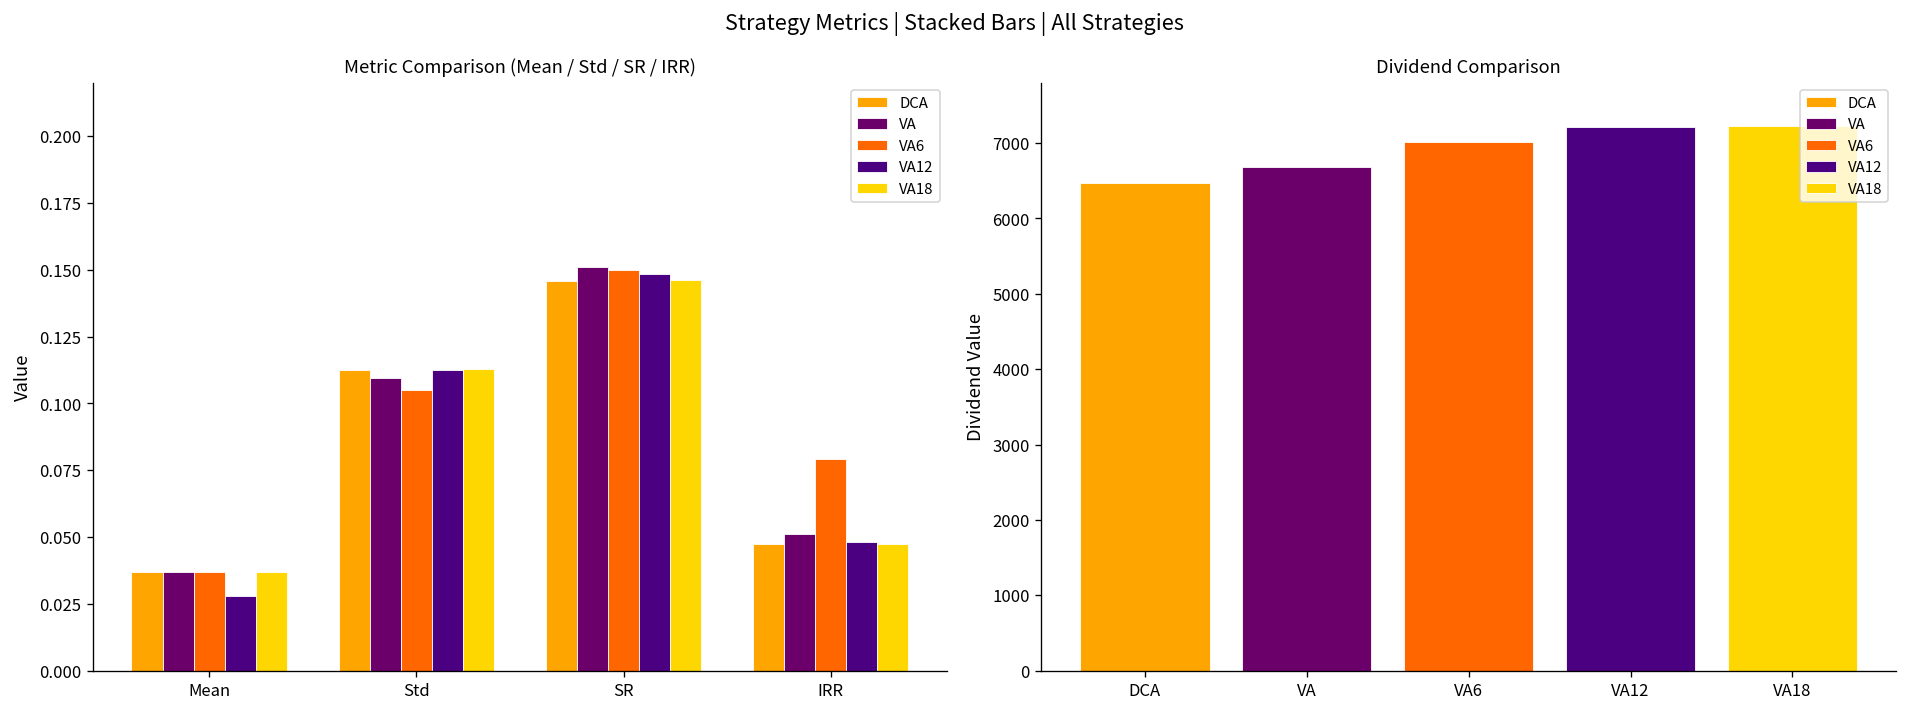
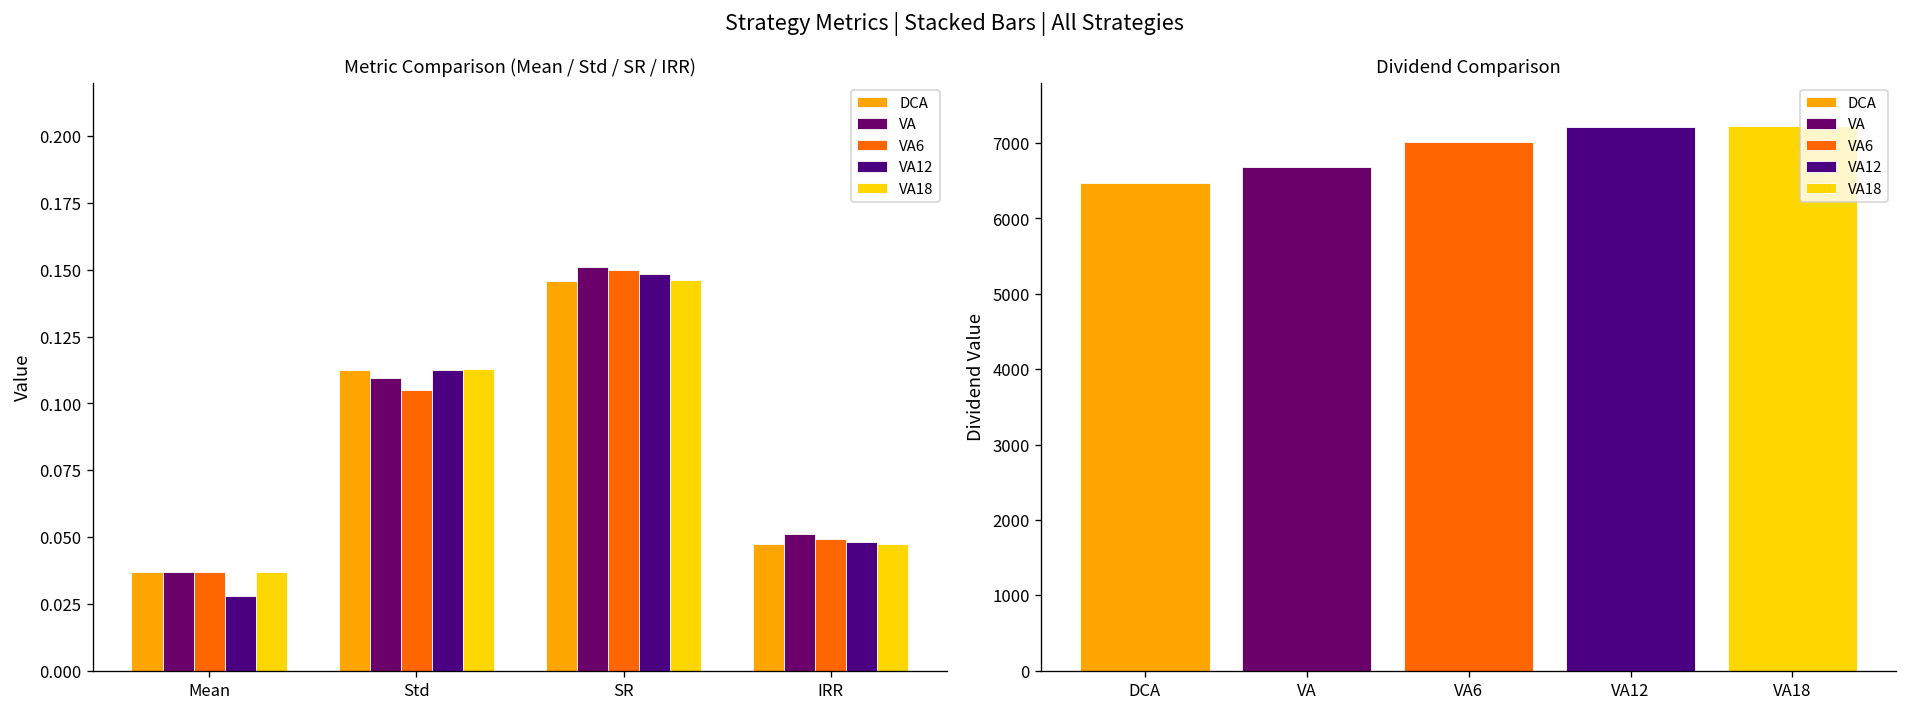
  {
    "Metric Comparison (Mean / Std / SR / IRR)": {
      "VA6": {
        "Mean": 0.037,
        "Std": 0.105,
        "SR": 0.150,
-       "IRR": 0.079
+       "IRR": 0.049
      }
    },
    "Dividend Comparison": {
      "DCA": 6500,
      "VA": 6700,
      "VA6": 7000,
      "VA12": 7200,
      "VA18": 7200
    }
  }
